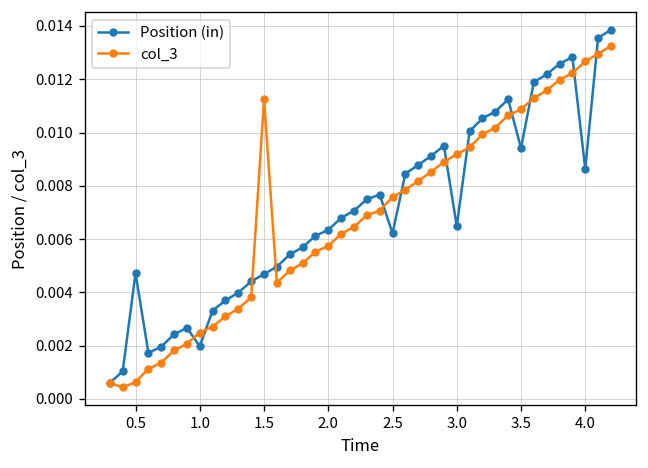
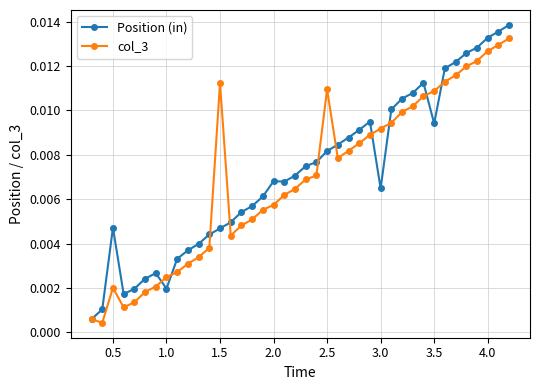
  {
    "Position (in)": {
      "0.5": 0.0047,
      "1.0": 0.0020,
      "1.5": 0.0047,
-     "2.0": 0.0063,
-     "2.5": 0.0062,
+     "2.0": 0.0068,
+     "2.5": 0.0082,
      "3.0": 0.0065,
      "3.5": 0.0094,
-     "4.0": 0.0086
+     "4.0": 0.0133
    },
    "col_3": {
-     "0.5": 0.0006,
+     "0.5": 0.0020,
      "1.0": 0.0025,
      "1.5": 0.0112,
      "2.0": 0.0057,
-     "2.5": 0.0076,
+     "2.5": 0.0109,
      "3.0": 0.0092,
      "3.5": 0.0109,
      "4.0": 0.0127
    }
  }
